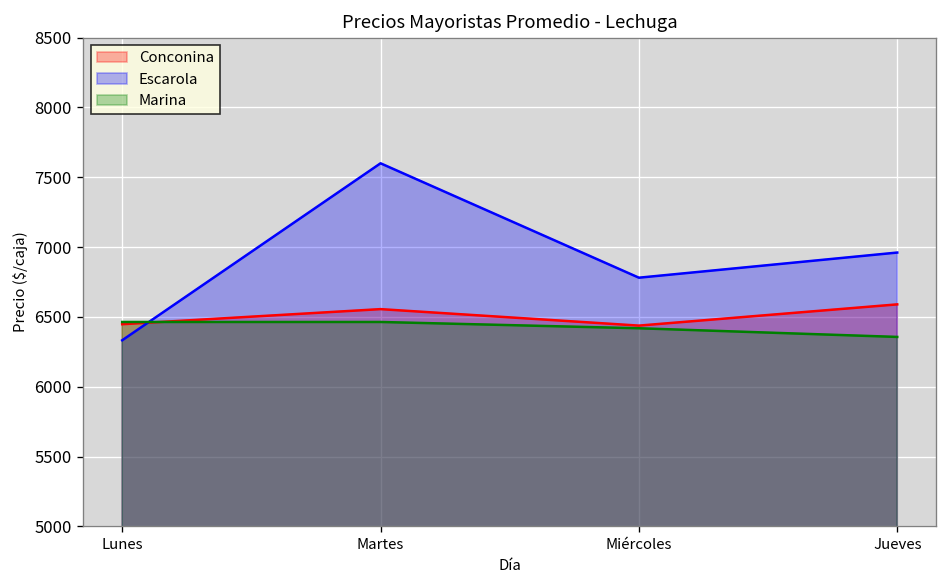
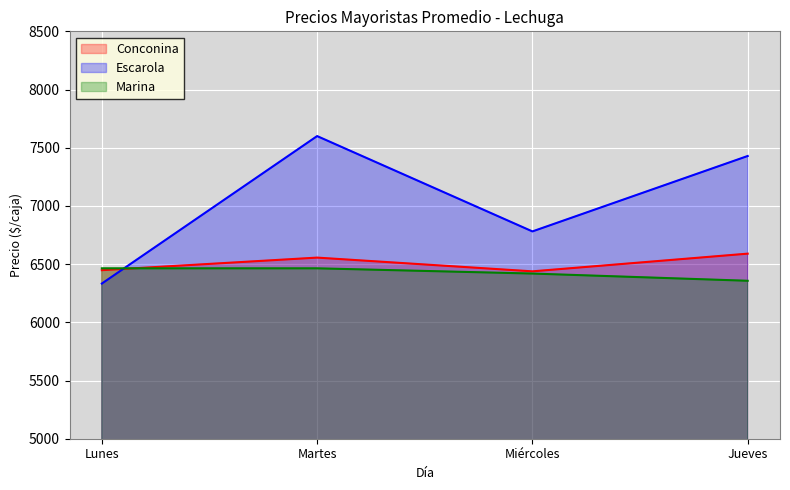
  {
    "Conconina": {
      "Martes": 6560,
      "Jueves": 6590
    },
    "Escarola": {
      "Lunes": 6330,
      "Martes": 7600,
      "Miércoles": 6780,
-     "Jueves": 6960
+     "Jueves": 7430
    },
    "Marina": {
      "Martes": 6460,
      "Jueves": 6360
    }
  }
